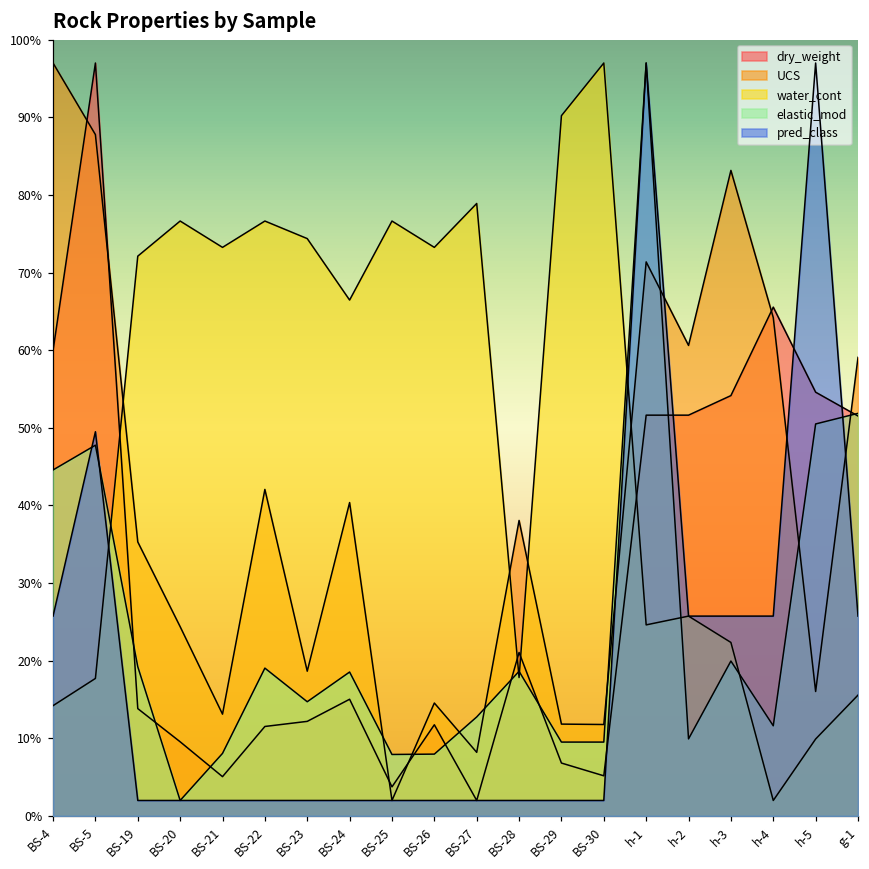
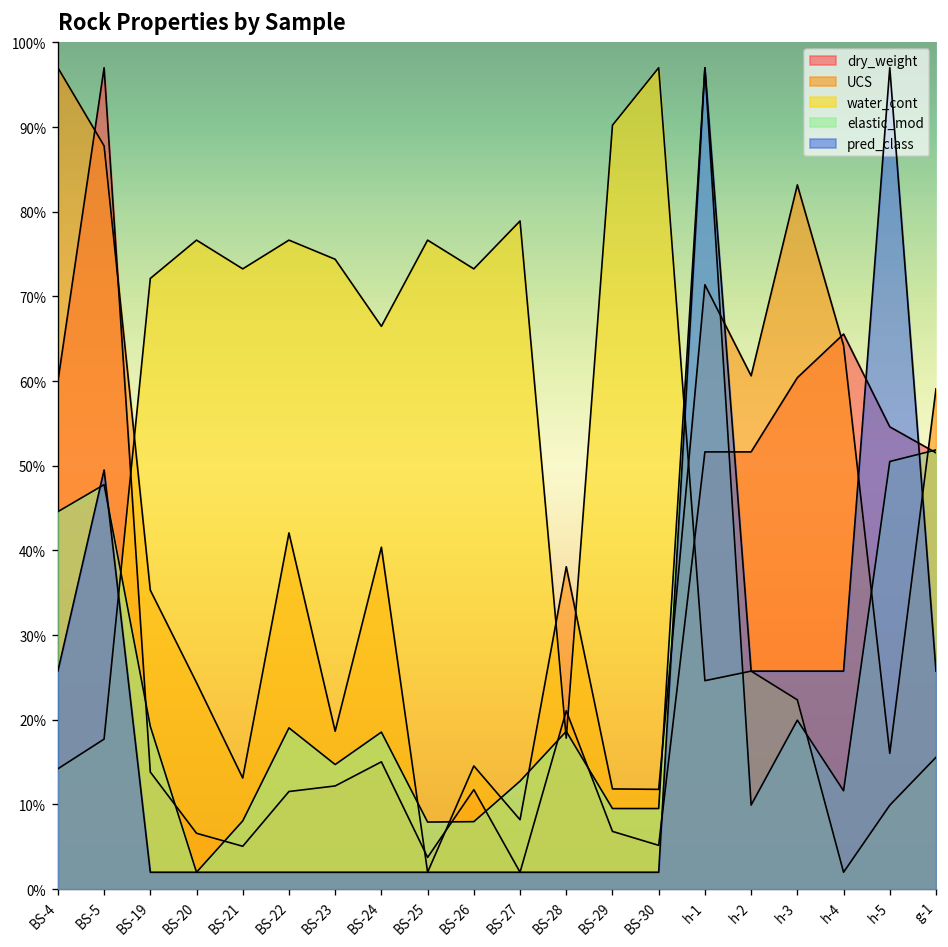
  {
    "dry_weight": {
      "BS-4": "60%",
      "BS-5": "97%",
      "BS-19": "14%",
-     "BS-20": "10%",
+     "BS-20": "7%",
      "BS-21": "5%",
      "BS-22": "12%",
      "BS-23": "12%",
      "BS-24": "15%",
      "BS-25": "4%",
      "BS-26": "12%",
      "BS-28": "21%",
      "BS-29": "7%",
      "BS-30": "5%",
      "h-1": "52%",
      "h-2": "52%",
-     "h-3": "54%",
+     "h-3": "60%",
      "h-4": "66%",
      "h-5": "55%"
    },
    "UCS": {
      "BS-4": "97%",
      "BS-5": "88%",
      "BS-19": "35%",
      "BS-20": "24%",
      "BS-21": "13%",
      "BS-22": "42%",
      "BS-23": "19%",
      "BS-24": "40%",
      "BS-26": "15%",
      "BS-27": "8%",
      "BS-28": "38%",
      "BS-29": "12%",
      "BS-30": "12%",
      "h-1": "71%",
      "h-2": "61%",
      "h-3": "83%",
      "h-4": "64%",
      "h-5": "16%",
      "g-1": "59%"
    },
    "water_cont": {
      "BS-4": "14%",
      "BS-5": "18%",
      "BS-19": "72%",
      "BS-20": "77%",
      "BS-21": "73%",
      "BS-22": "77%",
      "BS-23": "74%",
      "BS-24": "66%",
      "BS-25": "77%",
      "BS-26": "73%",
      "BS-27": "79%",
      "BS-28": "18%",
      "BS-29": "90%",
      "BS-30": "97%",
      "h-1": "25%",
      "h-3": "22%",
      "h-4": "2%",
      "h-5": "10%",
      "g-1": "16%"
    },
    "elastic_mod": {
      "BS-4": "45%",
      "BS-5": "48%",
      "BS-19": "19%",
      "BS-21": "8%",
      "BS-22": "19%",
      "BS-23": "15%",
      "BS-24": "19%",
      "BS-25": "8%",
      "BS-26": "8%",
      "BS-27": "13%",
      "BS-28": "19%",
      "BS-29": "10%",
      "BS-30": "10%",
      "h-2": "10%",
      "h-3": "20%",
      "h-4": "12%",
      "h-5": "51%"
    },
    "pred_class": {
      "BS-4": "26%",
      "BS-5": "50%",
      "BS-19": "2%",
      "BS-21": "2%",
      "BS-22": "2%",
      "BS-23": "2%",
      "BS-24": "2%",
      "BS-26": "2%",
      "BS-28": "2%",
      "BS-29": "2%",
      "BS-30": "2%",
      "h-3": "26%",
      "h-4": "26%",
      "g-1": "26%"
    }
  }
